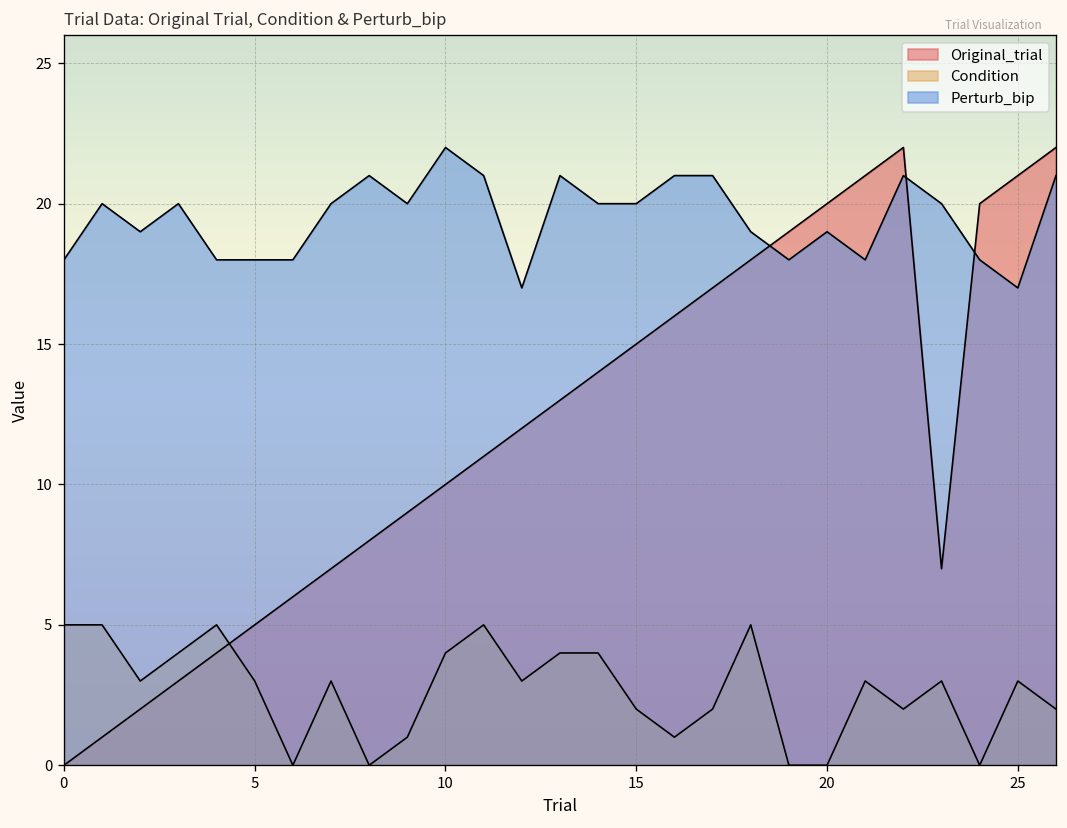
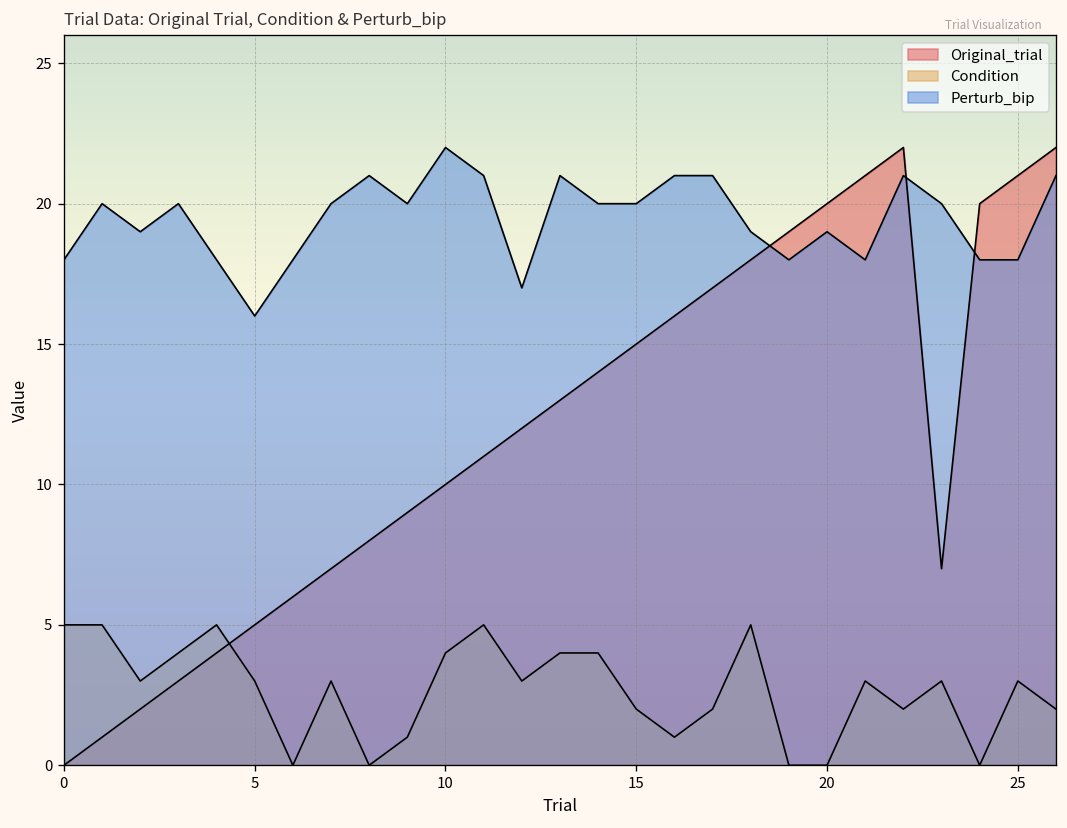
  {
    "Original_trial": {
      "0": 0,
      "5": 5,
      "10": 10,
      "15": 15,
      "20": 20,
      "25": 21
    },
    "Condition": {
      "0": 5,
      "5": 3,
      "10": 4,
      "15": 2,
      "20": 0,
      "25": 3
    },
    "Perturb_bip": {
      "0": 18,
-     "5": 18,
+     "5": 16,
      "10": 22,
      "15": 20,
      "20": 19,
-     "25": 17
+     "25": 18
    }
  }
